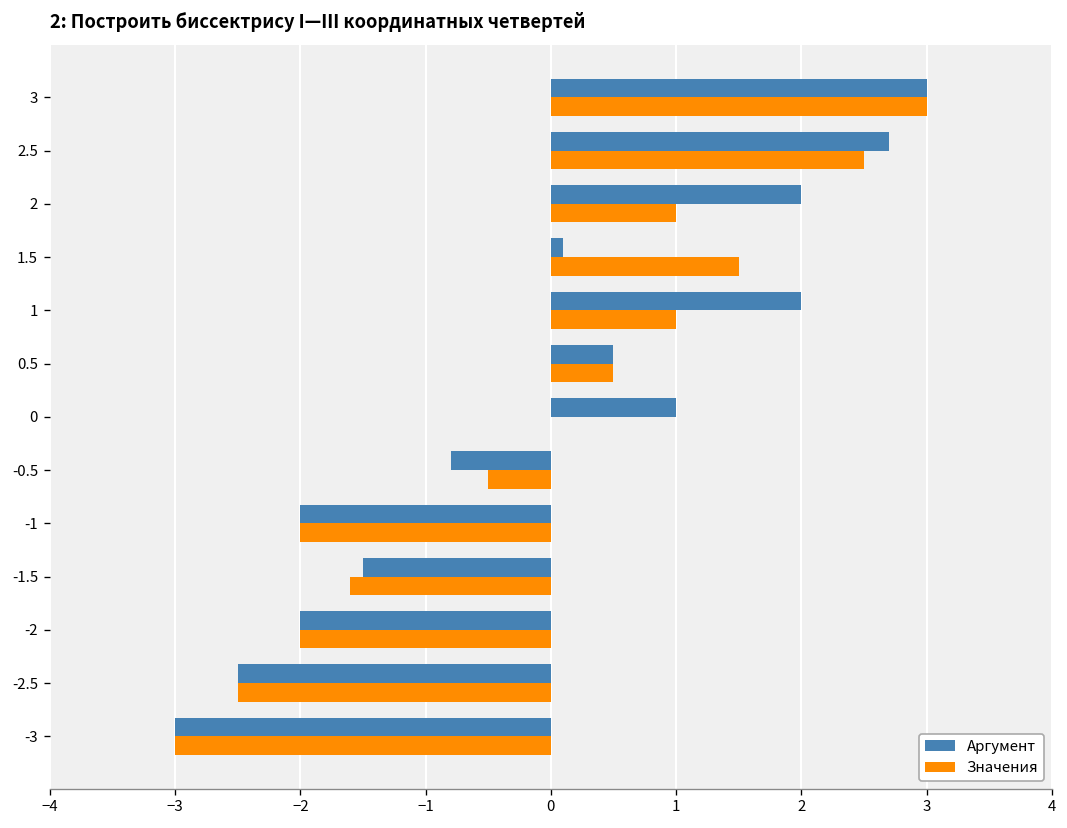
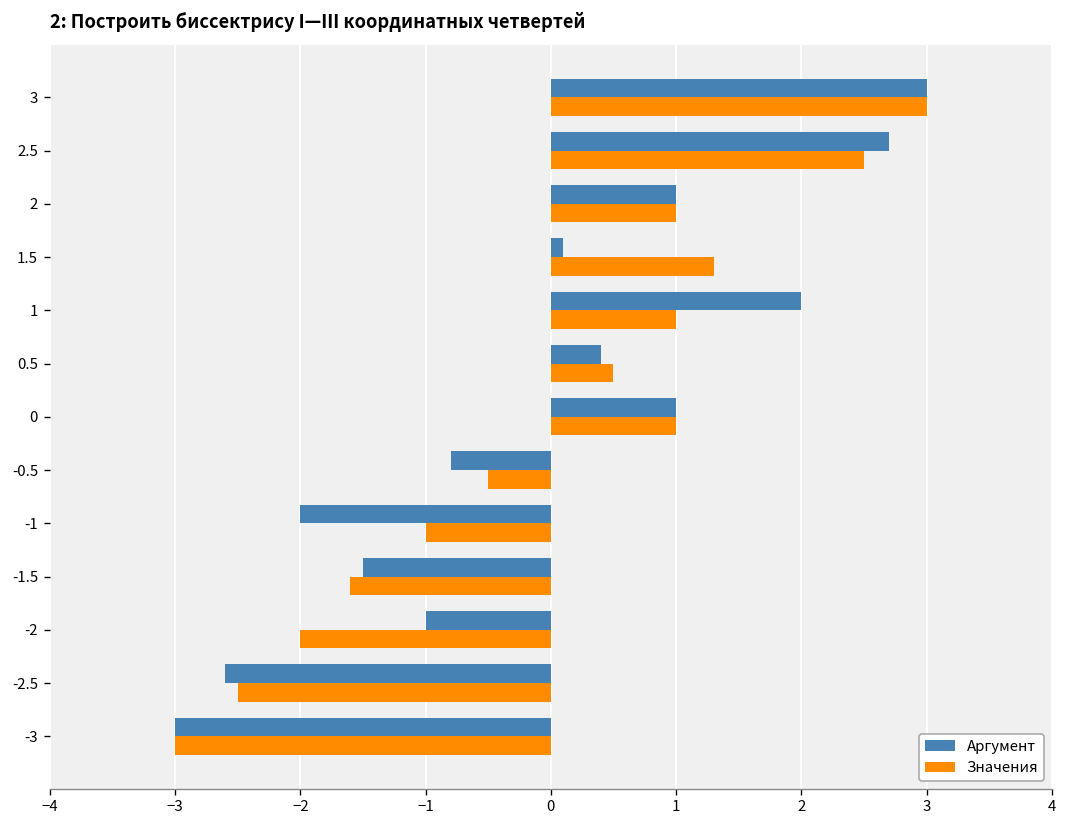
  {
    "Аргумент": {
      "3": 3.0,
      "2.5": 2.7,
-     "2": 2,
+     "2": 1,
      "1.5": 0.1,
      "1": 2.0,
-     "0.5": 0.5,
+     "0.5": 0.4,
      "0": 1.0,
      "-0.5": -0.8,
      "-1": -2.0,
      "-1.5": -1.5,
-     "-2": -2,
-     "-2.5": -2.5,
+     "-2": -1,
+     "-2.5": -2.6,
      "-3": -3.0
    },
    "Значения": {
      "3": 3.0,
      "2.5": 2.5,
      "2": 1.0,
-     "1.5": 1.5,
+     "1.5": 1.3,
      "1": 1.0,
      "0.5": 0.5,
-     "0": 0,
+     "0": 1,
      "-0.5": -0.5,
-     "-1": -2,
+     "-1": -1,
      "-1.5": -1.6,
      "-2": -2.0,
      "-2.5": -2.5,
      "-3": -3.0
    }
  }
